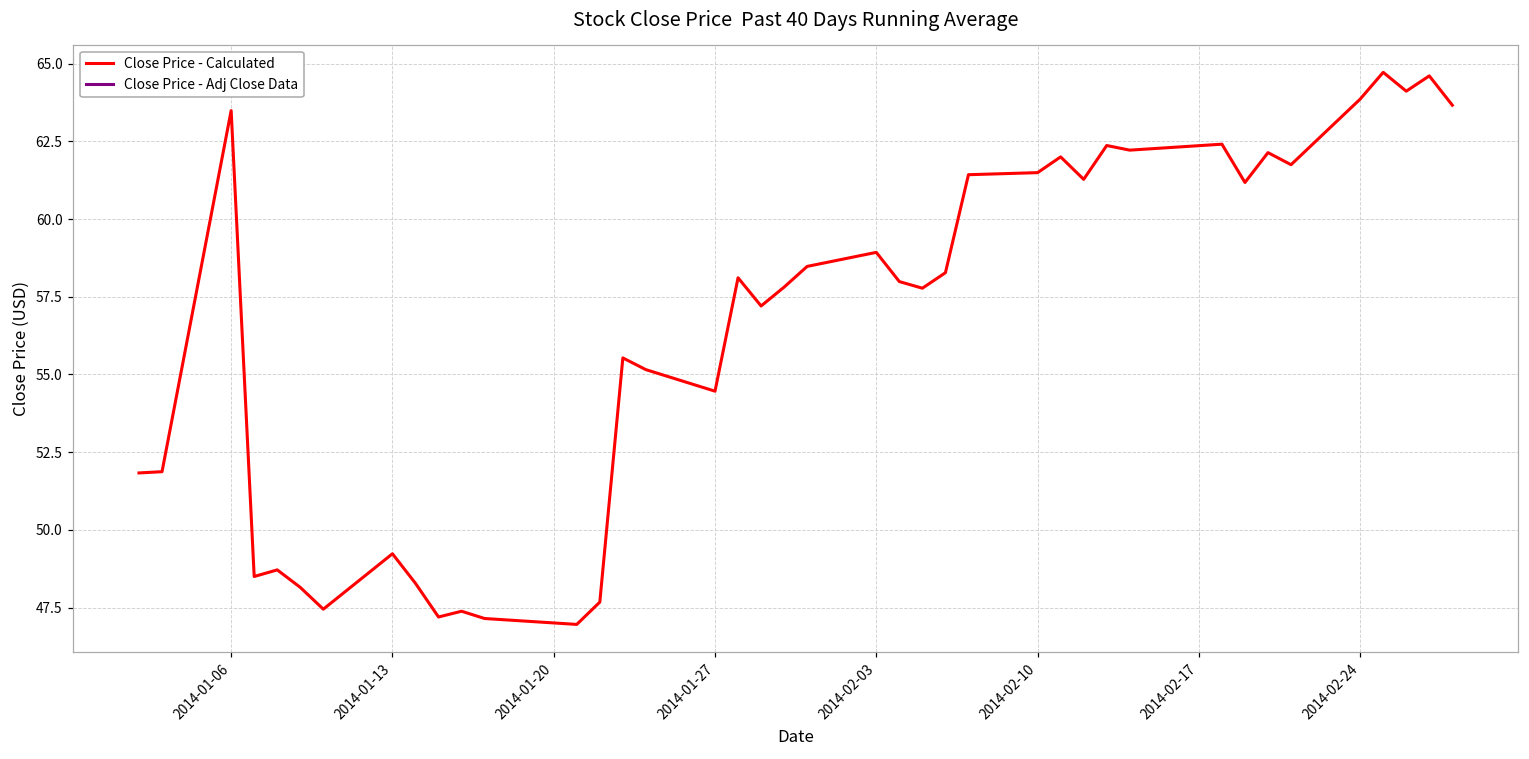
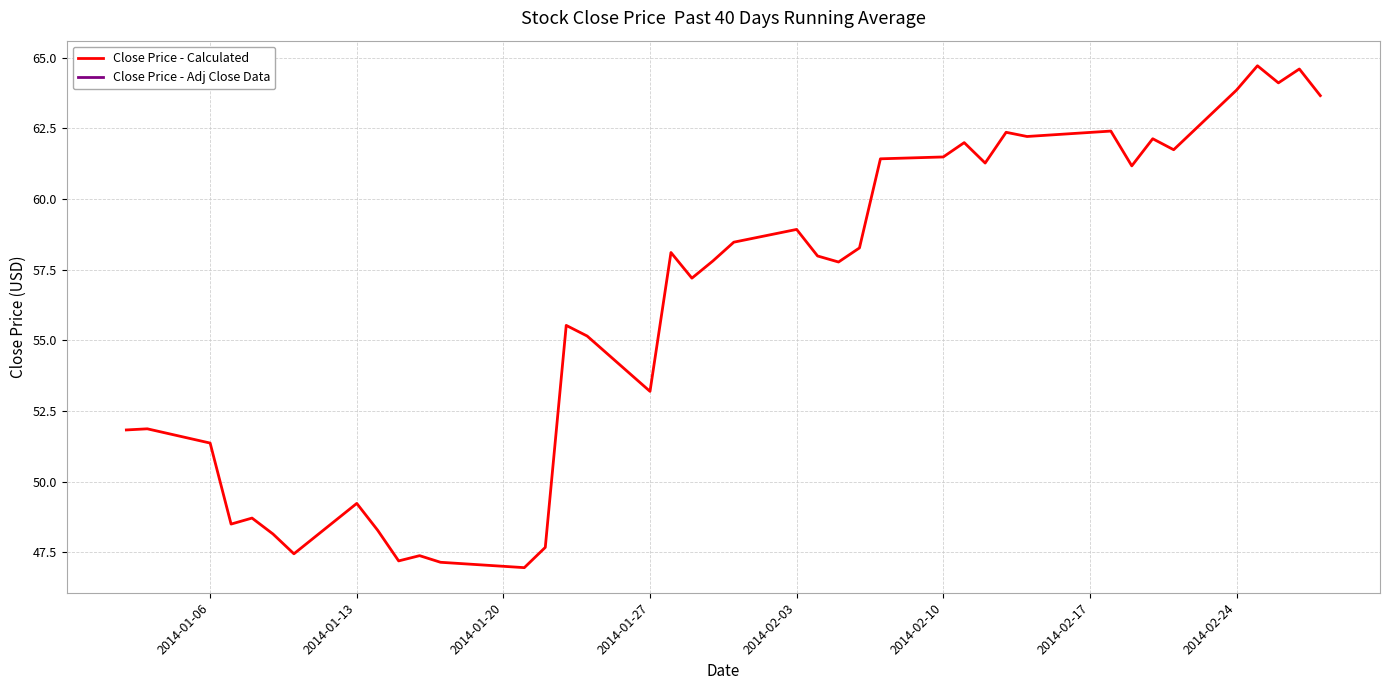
  {
    "Close Price - Calculated": {
-     "2014-01-06": 63.5,
+     "2014-01-06": 51.4,
      "2014-01-13": 49.2,
-     "2014-01-27": 54.5,
+     "2014-01-27": 53.2,
      "2014-02-03": 58.9,
      "2014-02-10": 61.5,
      "2014-02-24": 63.9
    }
  }
